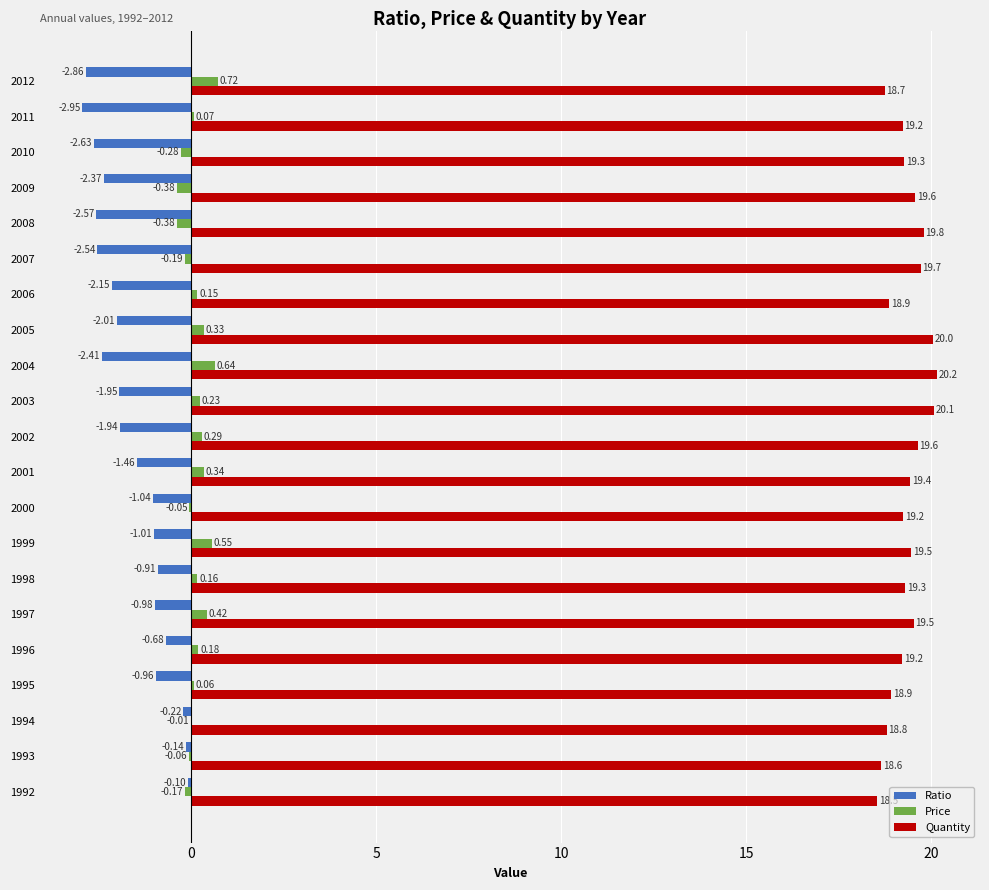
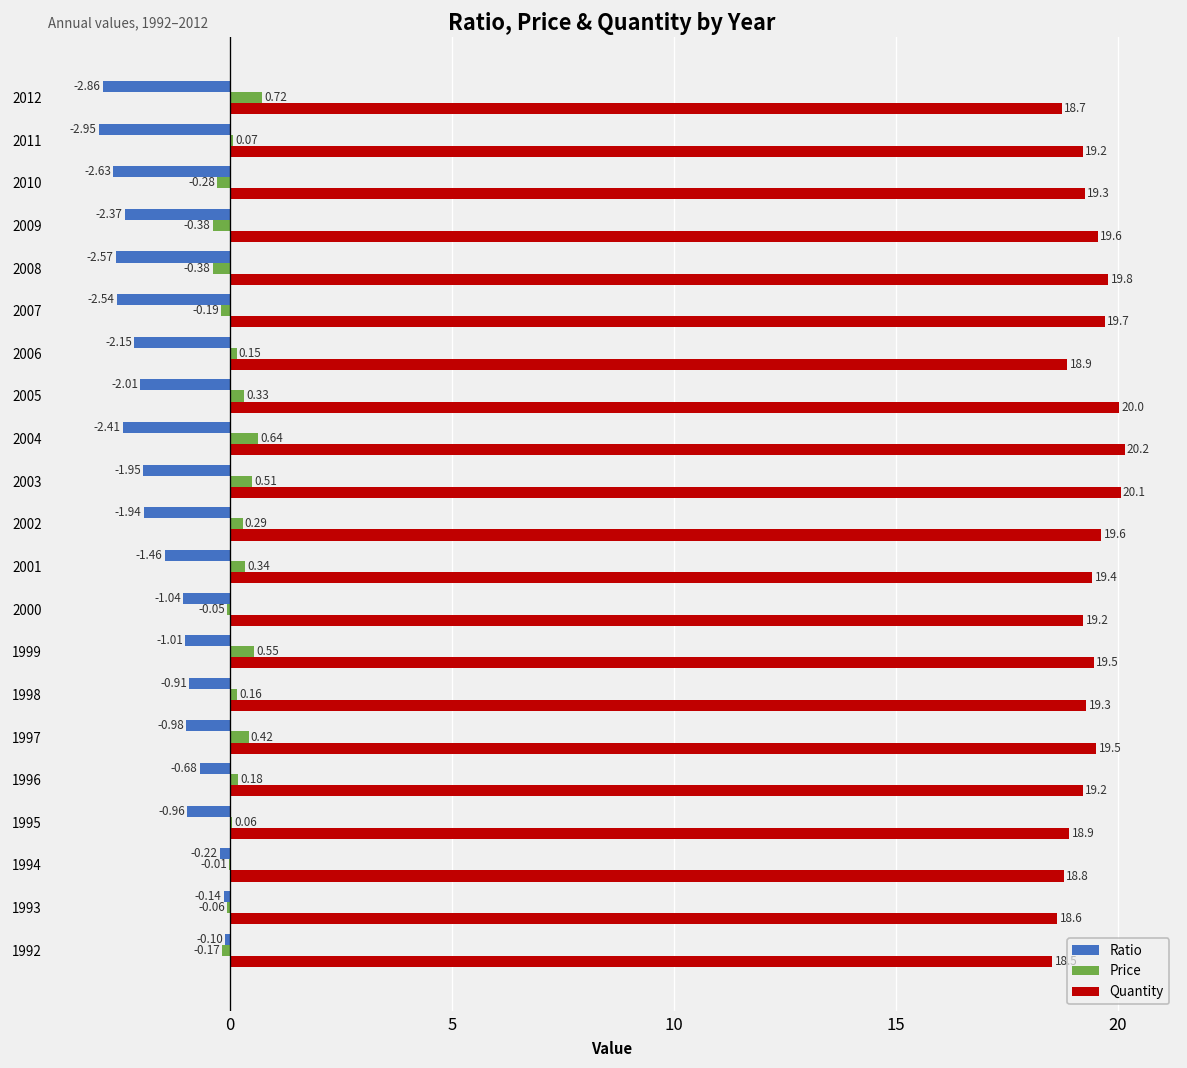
  {
    "Ratio": {
      "2012": -2.86,
      "2011": -2.95,
      "2010": -2.63,
      "2009": -2.37,
      "2008": -2.57,
      "2007": -2.54,
      "2006": -2.15,
      "2005": -2.01,
      "2004": -2.41,
      "2003": -1.95,
      "2002": -1.94,
      "2001": -1.46,
      "2000": -1.04,
      "1999": -1.01,
      "1998": -0.91,
      "1997": -0.98,
      "1996": -0.68,
      "1995": -0.96,
      "1994": -0.22,
      "1993": -0.14,
      "1992": -0.10
    },
    "Price": {
      "2012": 0.72,
      "2011": 0.07,
      "2010": -0.28,
      "2009": -0.38,
      "2008": -0.38,
      "2007": -0.19,
      "2006": 0.15,
      "2005": 0.33,
      "2004": 0.64,
-     "2003": 0.23,
+     "2003": 0.51,
      "2002": 0.29,
      "2001": 0.34,
      "2000": -0.05,
      "1999": 0.55,
      "1998": 0.16,
      "1997": 0.42,
      "1996": 0.18,
      "1995": 0.06,
      "1994": -0.01,
      "1993": -0.06,
      "1992": -0.17
    },
    "Quantity": {
      "2012": 18.7,
      "2011": 19.2,
      "2010": 19.3,
      "2009": 19.6,
      "2008": 19.8,
      "2007": 19.7,
      "2006": 18.9,
      "2005": 20.0,
      "2004": 20.2,
      "2003": 20.1,
      "2002": 19.6,
      "2001": 19.4,
      "2000": 19.2,
      "1999": 19.5,
      "1998": 19.3,
      "1997": 19.5,
      "1996": 19.2,
      "1995": 18.9,
      "1994": 18.8,
      "1993": 18.6
    }
  }
